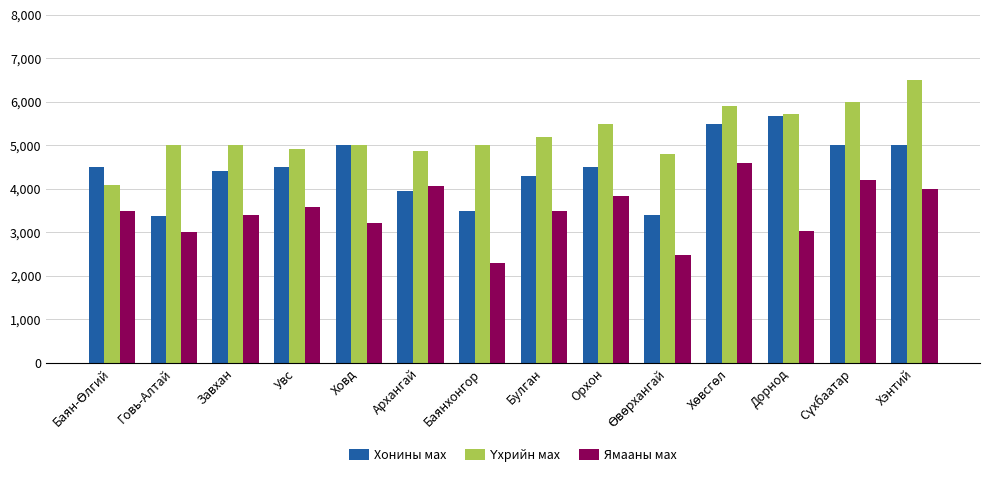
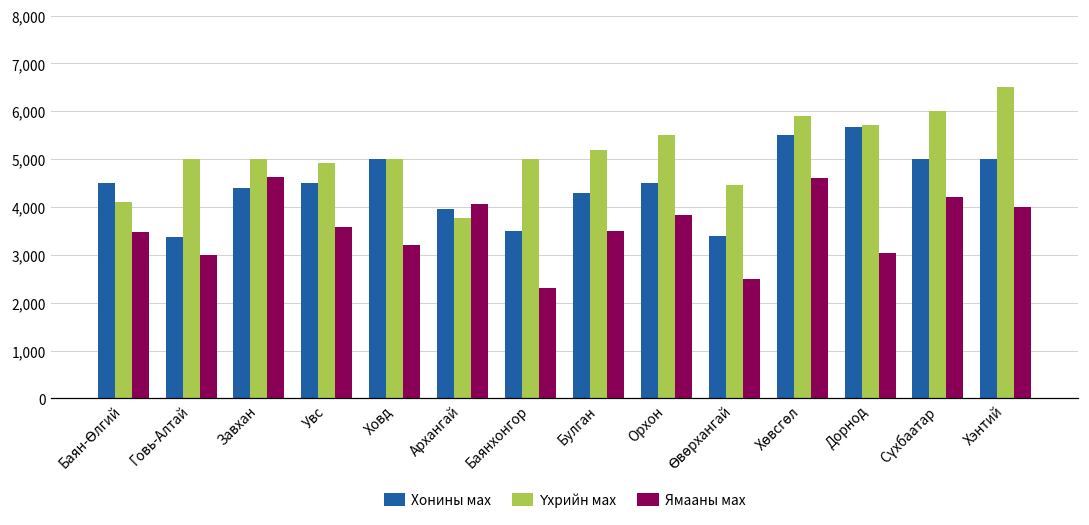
  {
    "Хонины мах": {
      "Баян-Өлгий": "4,500",
      "Говь-Алтай": "3,400",
      "Завхан": "4,400",
      "Увс": "4,500",
      "Ховд": "5,000",
      "Архангай": "4,000",
      "Баянхонгор": "3,500",
      "Булган": "4,300",
      "Орхон": "4,500",
      "Өвөрхангай": "3,400",
      "Хөвсгөл": "5,500",
      "Дорнод": "5,700",
      "Сүхбаатар": "5,000",
      "Хэнтий": "5,000"
    },
    "Үхрийн мах": {
      "Баян-Өлгий": "4,100",
      "Говь-Алтай": "5,000",
      "Завхан": "5,000",
      "Увс": "4,900",
      "Ховд": "5,000",
-     "Архангай": "4,900",
+     "Архангай": "3,800",
      "Баянхонгор": "5,000",
      "Булган": "5,200",
      "Орхон": "5,500",
-     "Өвөрхангай": "4,800",
+     "Өвөрхангай": "4,500",
      "Хөвсгөл": "5,900",
      "Дорнод": "5,700",
      "Сүхбаатар": "6,000",
      "Хэнтий": "6,500"
    },
    "Ямааны мах": {
      "Баян-Өлгий": "3,500",
      "Говь-Алтай": "3,000",
-     "Завхан": "3,400",
+     "Завхан": "4,600",
      "Увс": "3,600",
      "Ховд": "3,200",
      "Архангай": "4,100",
      "Баянхонгор": "2,300",
      "Булган": "3,500",
      "Орхон": "3,800",
      "Өвөрхангай": "2,500",
      "Хөвсгөл": "4,600",
      "Дорнод": "3,000",
      "Сүхбаатар": "4,200",
      "Хэнтий": "4,000"
    }
  }
